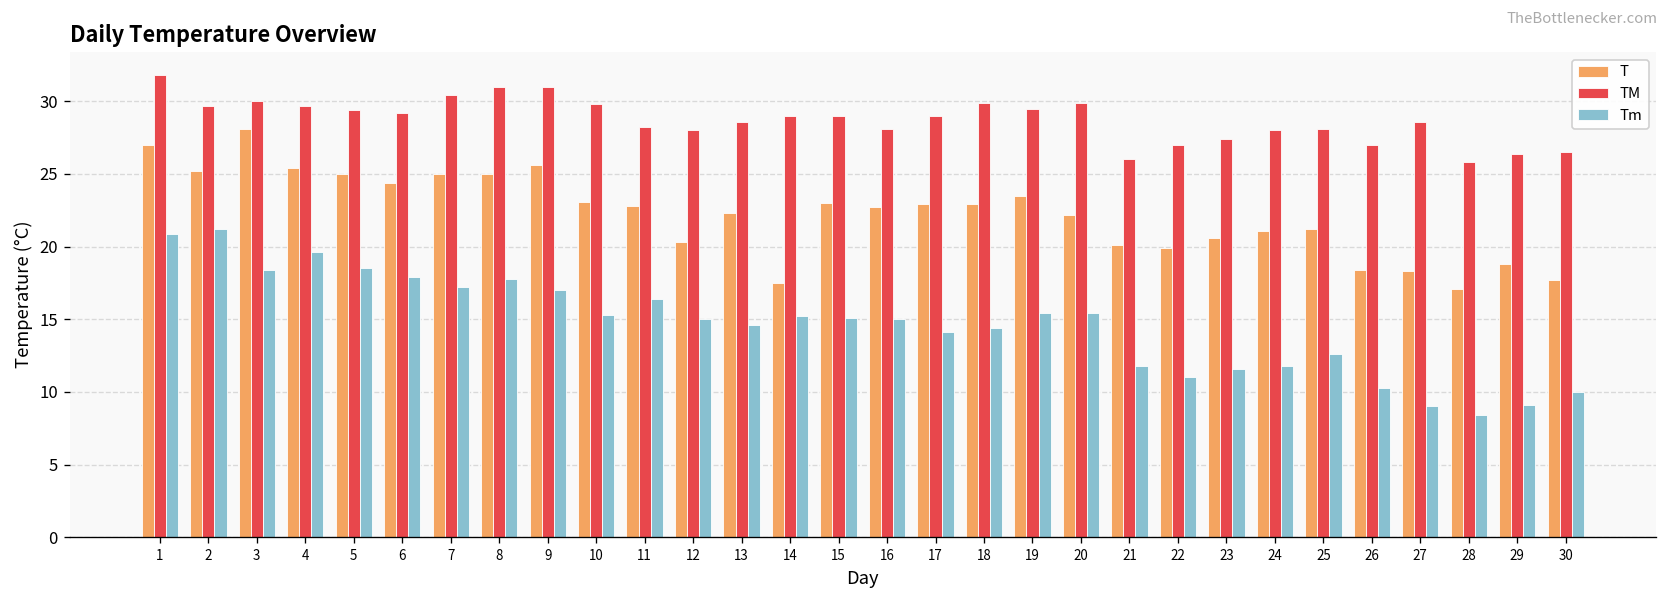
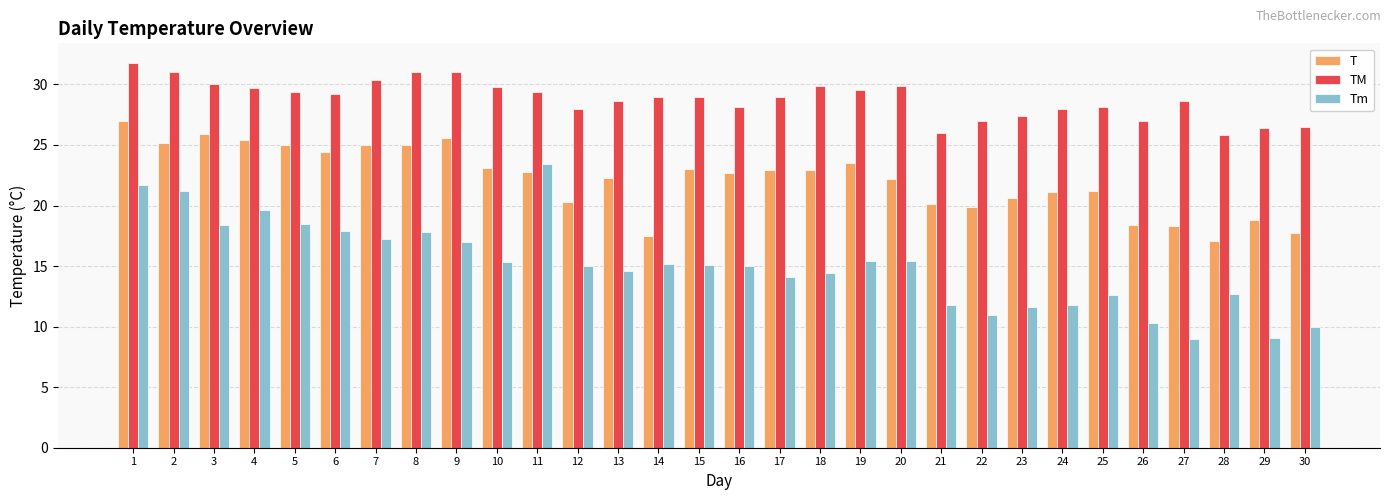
  {
    "T": {
      "1": 27.0,
      "2": 25.2,
-     "3": 28.1,
+     "3": 25.9,
      "4": 25.4,
      "5": 25.0,
      "6": 24.4,
      "7": 25.0,
      "8": 25.0,
      "9": 25.6,
      "10": 23.1,
      "11": 22.8,
      "12": 20.3,
      "13": 22.3,
      "14": 17.5,
      "15": 23.0,
      "16": 22.7,
      "17": 22.9,
      "18": 22.9,
      "19": 23.5,
      "20": 22.2,
      "21": 20.1,
      "22": 19.9,
      "23": 20.6,
      "24": 21.1,
      "25": 21.2,
      "26": 18.4,
      "27": 18.3,
      "28": 17.1,
      "29": 18.8,
      "30": 17.7
    },
    "TM": {
      "1": 31.8,
-     "2": 29.7,
+     "2": 31.0,
      "3": 30.0,
      "4": 29.7,
      "5": 29.4,
      "6": 29.2,
      "7": 30.4,
      "8": 31.0,
      "9": 31.0,
      "10": 29.8,
-     "11": 28.2,
+     "11": 29.4,
      "12": 28.0,
      "13": 28.6,
      "14": 29.0,
      "15": 29.0,
      "16": 28.1,
      "17": 29.0,
      "18": 29.9,
      "19": 29.5,
      "20": 29.9,
      "21": 26.0,
      "22": 27.0,
      "23": 27.4,
      "24": 28.0,
      "25": 28.1,
      "26": 27.0,
      "27": 28.6,
      "28": 25.8,
      "29": 26.4,
      "30": 26.5
    },
    "Tm": {
-     "1": 20.9,
+     "1": 21.7,
      "2": 21.2,
      "3": 18.4,
      "4": 19.6,
      "5": 18.5,
      "6": 17.9,
      "7": 17.2,
      "8": 17.8,
      "9": 17.0,
      "10": 15.3,
-     "11": 16.4,
+     "11": 23.4,
      "12": 15.0,
      "13": 14.6,
      "14": 15.2,
      "15": 15.1,
      "16": 15.0,
      "17": 14.1,
      "18": 14.4,
      "19": 15.4,
      "20": 15.4,
      "21": 11.8,
      "22": 11.0,
      "23": 11.6,
      "24": 11.8,
      "25": 12.6,
      "26": 10.3,
      "27": 9.0,
-     "28": 8.4,
+     "28": 12.7,
      "29": 9.1,
      "30": 10.0
    }
  }
